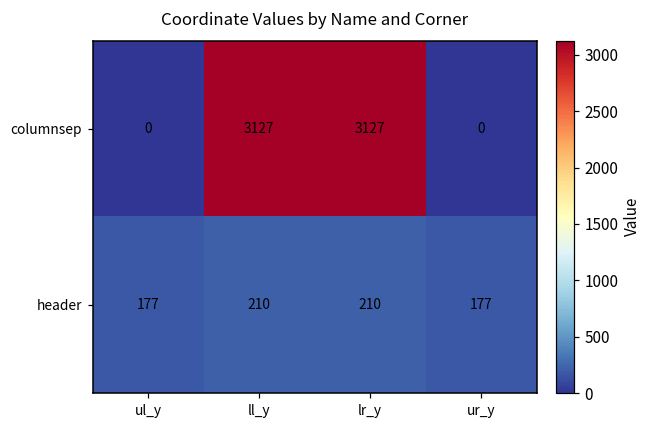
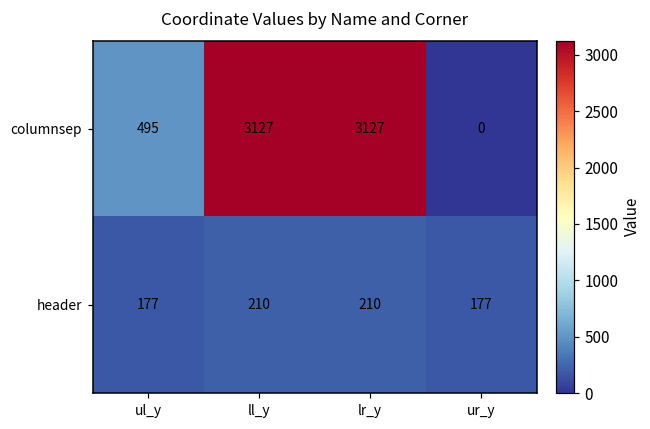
  {
    "columnsep": {
-     "ul_y": 0,
+     "ul_y": 495,
      "ll_y": 3127,
      "lr_y": 3127,
      "ur_y": 0
    },
    "header": {
      "ul_y": 177,
      "ll_y": 210,
      "lr_y": 210,
      "ur_y": 177
    }
  }
